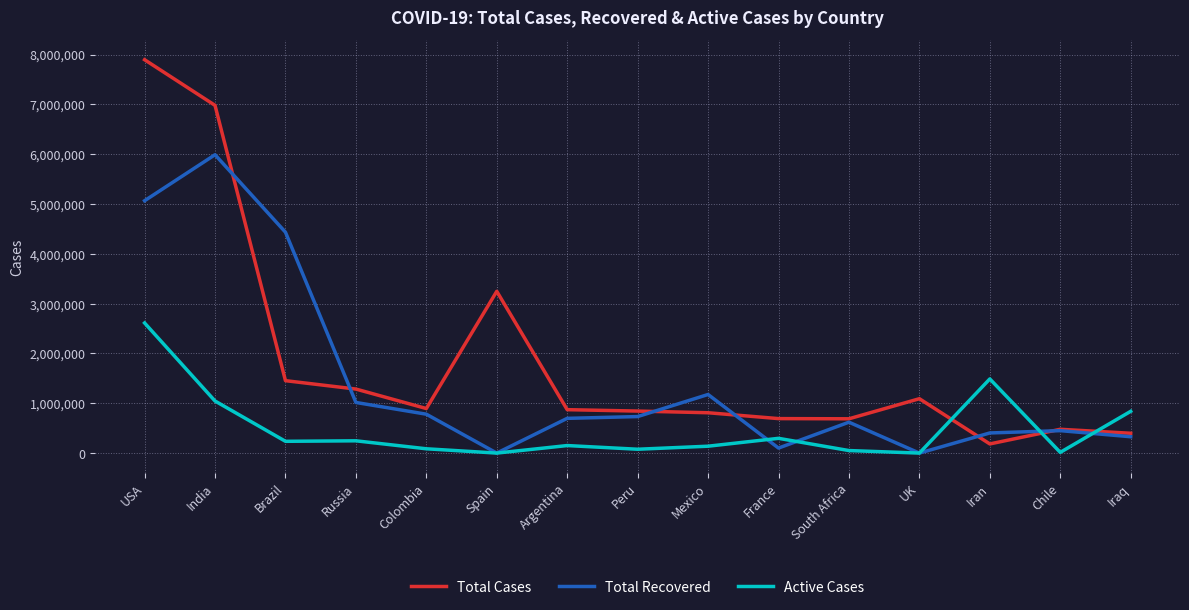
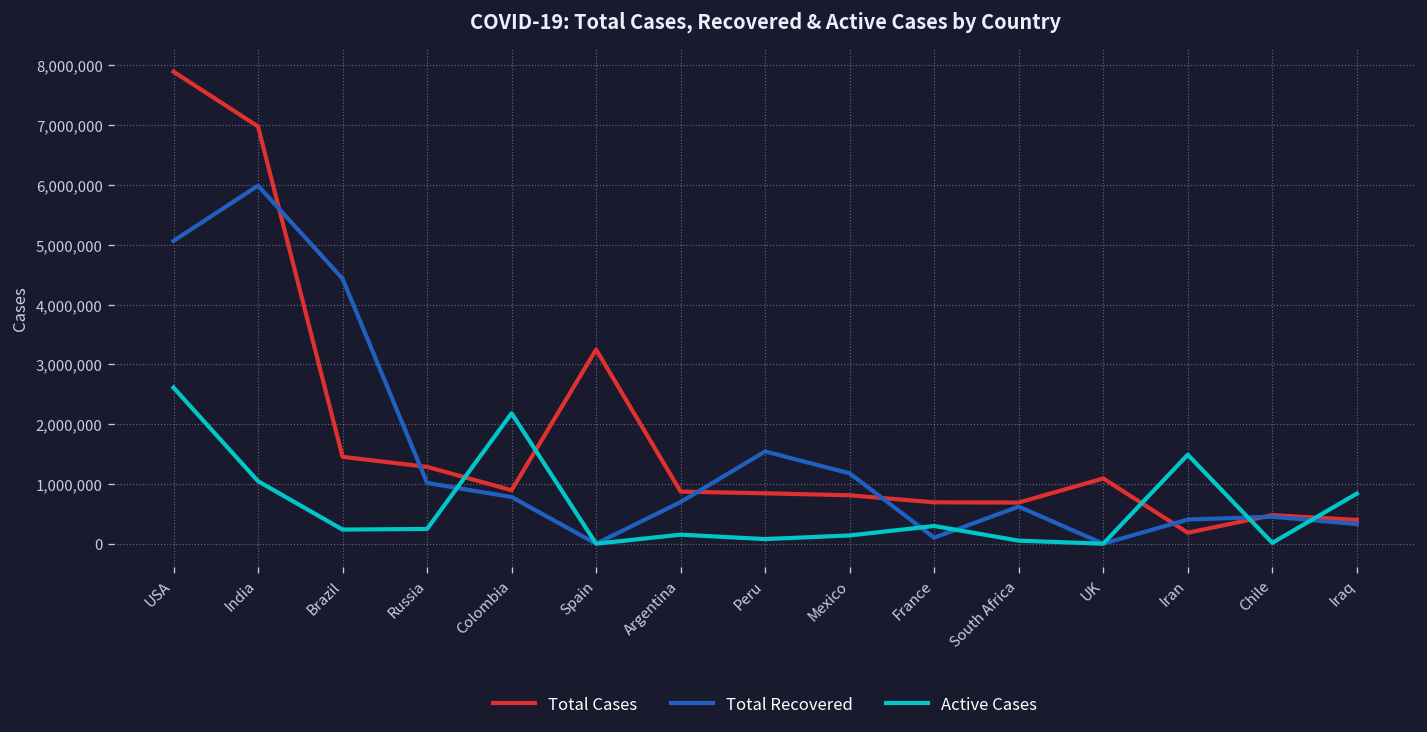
  {
    "Total Cases": {
      "USA": "7,900,000",
      "India": "7,000,000",
      "Brazil": "1,500,000",
      "Russia": "1,300,000",
      "Colombia": "900,000",
      "Spain": "3,200,000",
      "Argentina": "900,000",
      "Peru": "800,000",
      "Mexico": "800,000",
      "France": "700,000",
      "South Africa": "700,000",
      "UK": "1,100,000",
      "Iran": "200,000",
      "Iraq": "400,000"
    },
    "Total Recovered": {
      "USA": "5,100,000",
      "India": "6,000,000",
      "Brazil": "4,400,000",
      "Russia": "1,000,000",
      "Colombia": "800,000",
      "Argentina": "700,000",
-     "Peru": "700,000",
+     "Peru": "1,500,000",
      "Mexico": "1,200,000",
      "France": "100,000",
      "South Africa": "600,000",
      "Iran": "400,000",
      "Iraq": "300,000"
    },
    "Active Cases": {
      "USA": "2,600,000",
      "India": "1,000,000",
      "Brazil": "200,000",
      "Russia": "200,000",
-     "Colombia": "100,000",
+     "Colombia": "2,200,000",
      "Argentina": "200,000",
      "Peru": "100,000",
      "Mexico": "100,000",
      "France": "300,000",
      "South Africa": "100,000",
      "Iran": "1,500,000",
      "Chile": "0",
      "Iraq": "800,000"
    }
  }
